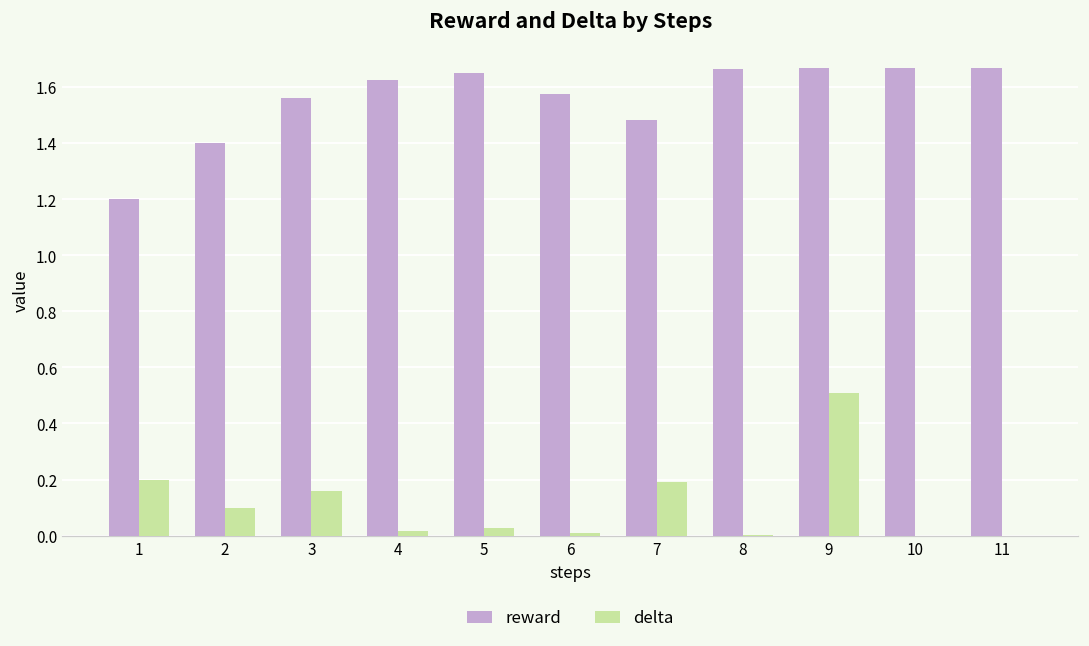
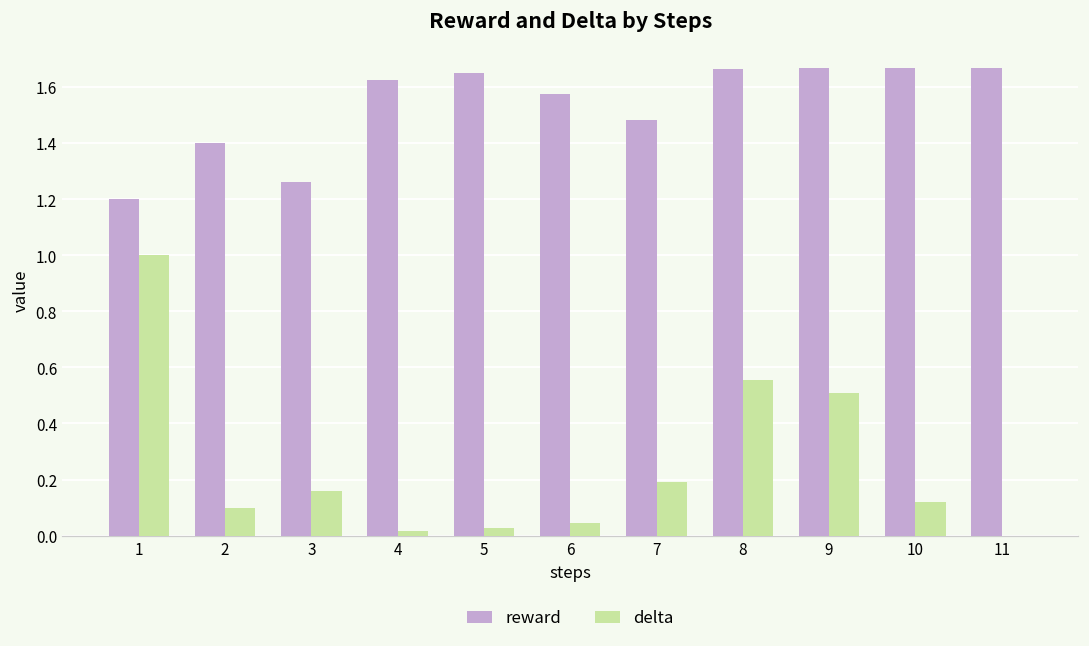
  {
    "reward": {
      "1": 1.20,
      "2": 1.40,
-     "3": 1.56,
+     "3": 1.26,
      "4": 1.62,
      "5": 1.65,
      "6": 1.58,
      "7": 1.48,
      "8": 1.67,
      "9": 1.67,
      "10": 1.67,
      "11": 1.67
    },
    "delta": {
-     "1": 0.2,
+     "1": 1.0,
      "2": 0.10,
      "3": 0.16,
      "4": 0.02,
      "5": 0.03,
-     "6": 0.01,
+     "6": 0.05,
      "7": 0.19,
-     "8": 0.00,
+     "8": 0.55,
      "9": 0.51,
-     "10": 0.00
+     "10": 0.12
    }
  }
